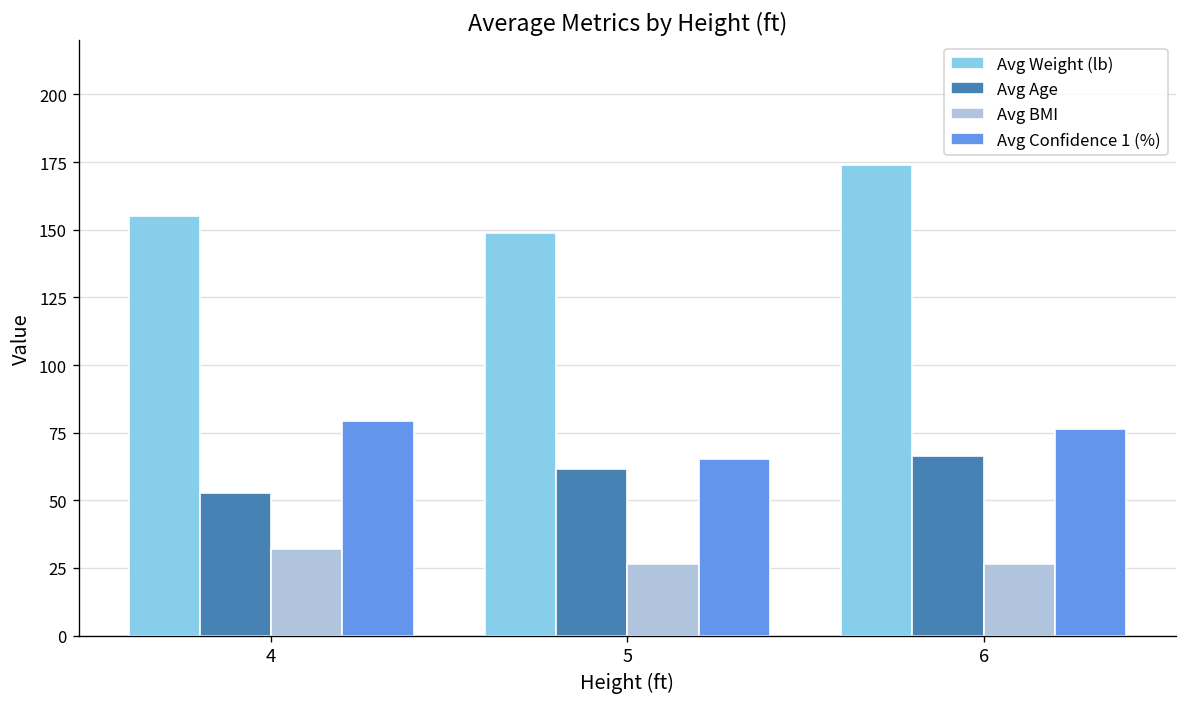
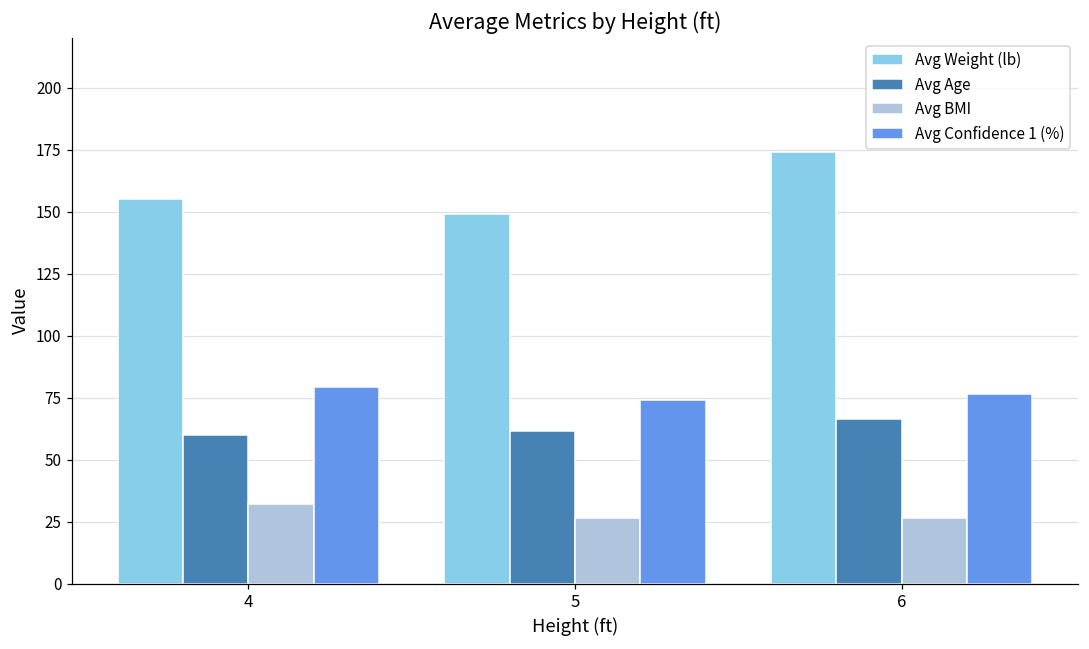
  {
    "Avg Age": {
-     "4": 53,
+     "4": 60,
      "5": 61,
      "6": 66
    },
    "Avg Confidence 1 (%)": {
      "4": 79,
-     "5": 65,
+     "5": 74,
      "6": 76
    }
  }
